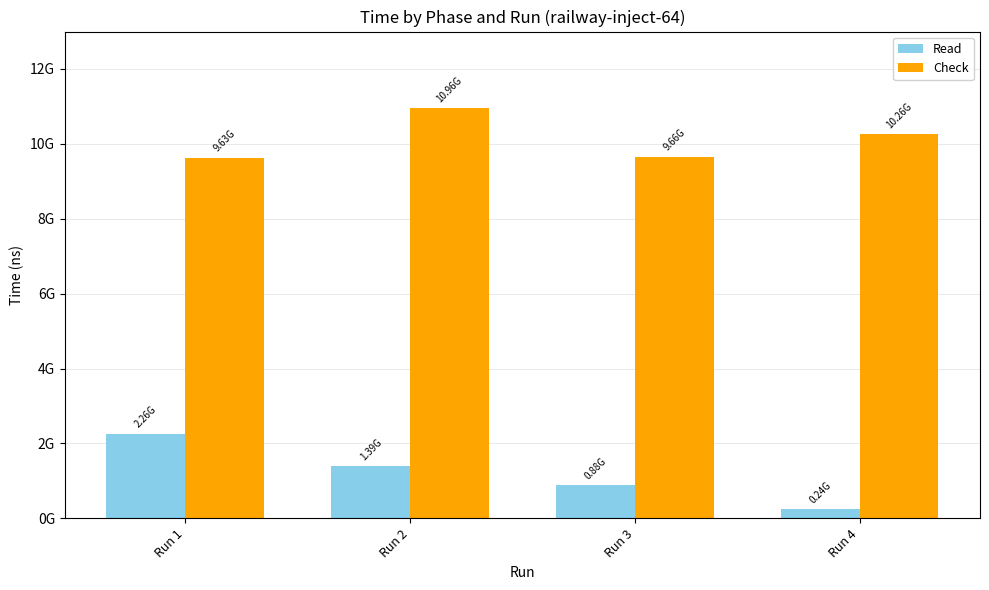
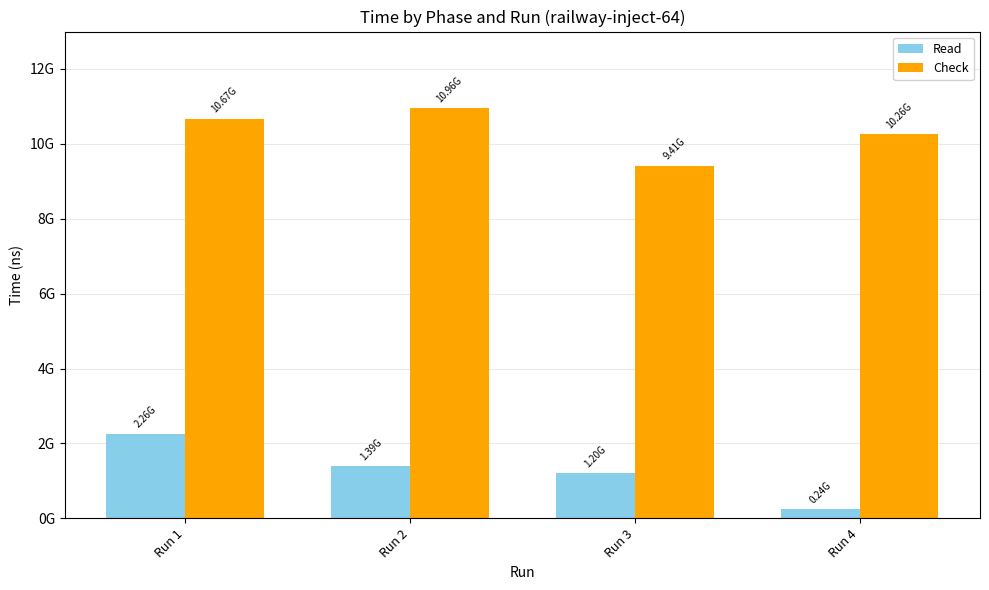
  {
    "Read": {
      "Run 1": "2.26G",
      "Run 2": "1.39G",
-     "Run 3": "0.88G",
+     "Run 3": "1.20G",
      "Run 4": "0.24G"
    },
    "Check": {
-     "Run 1": "9.63G",
+     "Run 1": "10.67G",
      "Run 2": "10.96G",
-     "Run 3": "9.66G",
+     "Run 3": "9.41G",
      "Run 4": "10.26G"
    }
  }
